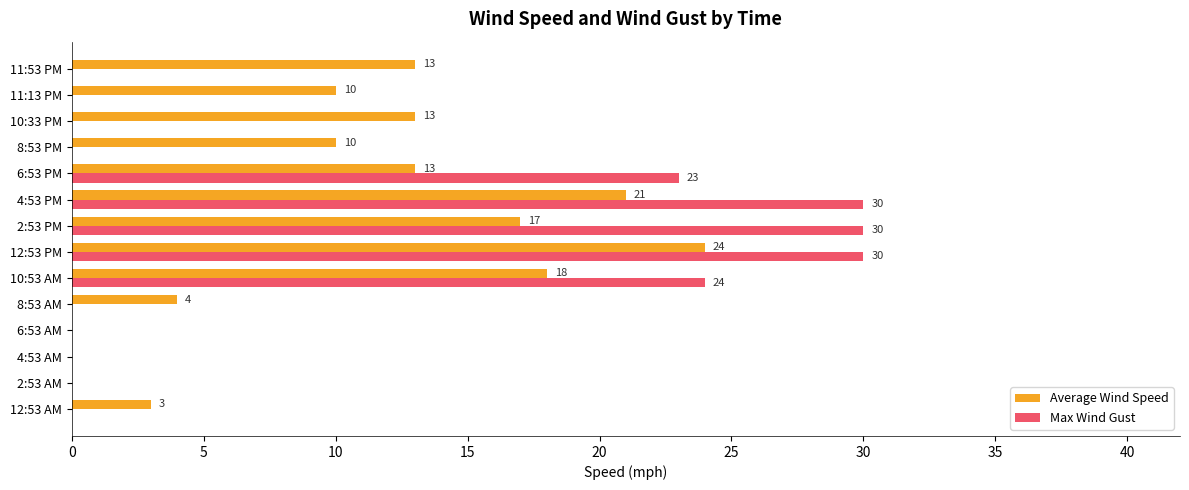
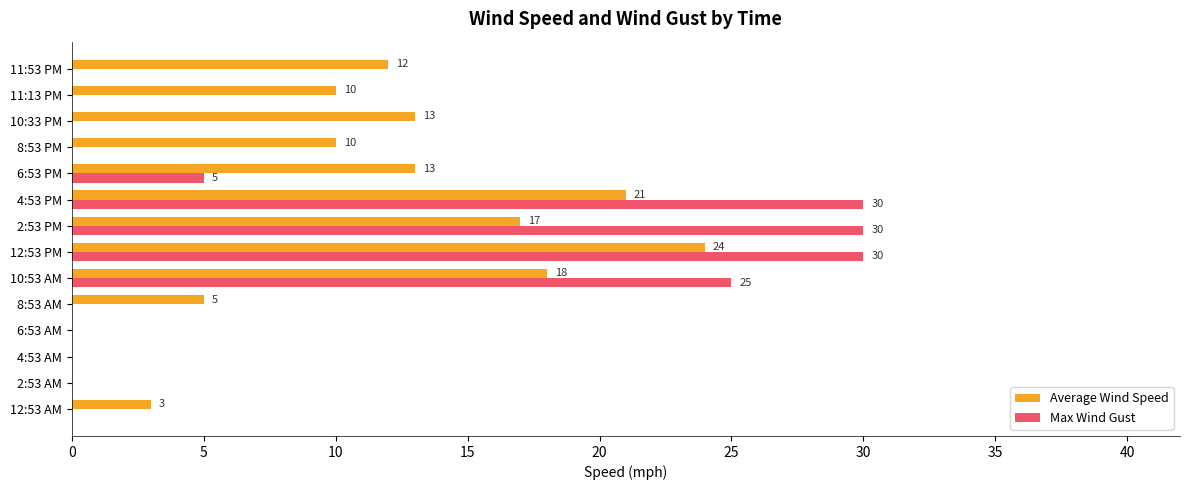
  {
    "Average Wind Speed": {
-     "11:53 PM": 13,
+     "11:53 PM": 12,
      "11:13 PM": 10,
      "10:33 PM": 13,
      "8:53 PM": 10,
      "6:53 PM": 13,
      "4:53 PM": 21,
      "2:53 PM": 17,
      "12:53 PM": 24,
      "10:53 AM": 18,
-     "8:53 AM": 4,
+     "8:53 AM": 5,
      "12:53 AM": 3
    },
    "Max Wind Gust": {
-     "6:53 PM": 23,
+     "6:53 PM": 5,
      "4:53 PM": 30,
      "2:53 PM": 30,
      "12:53 PM": 30,
-     "10:53 AM": 24
+     "10:53 AM": 25
    }
  }
